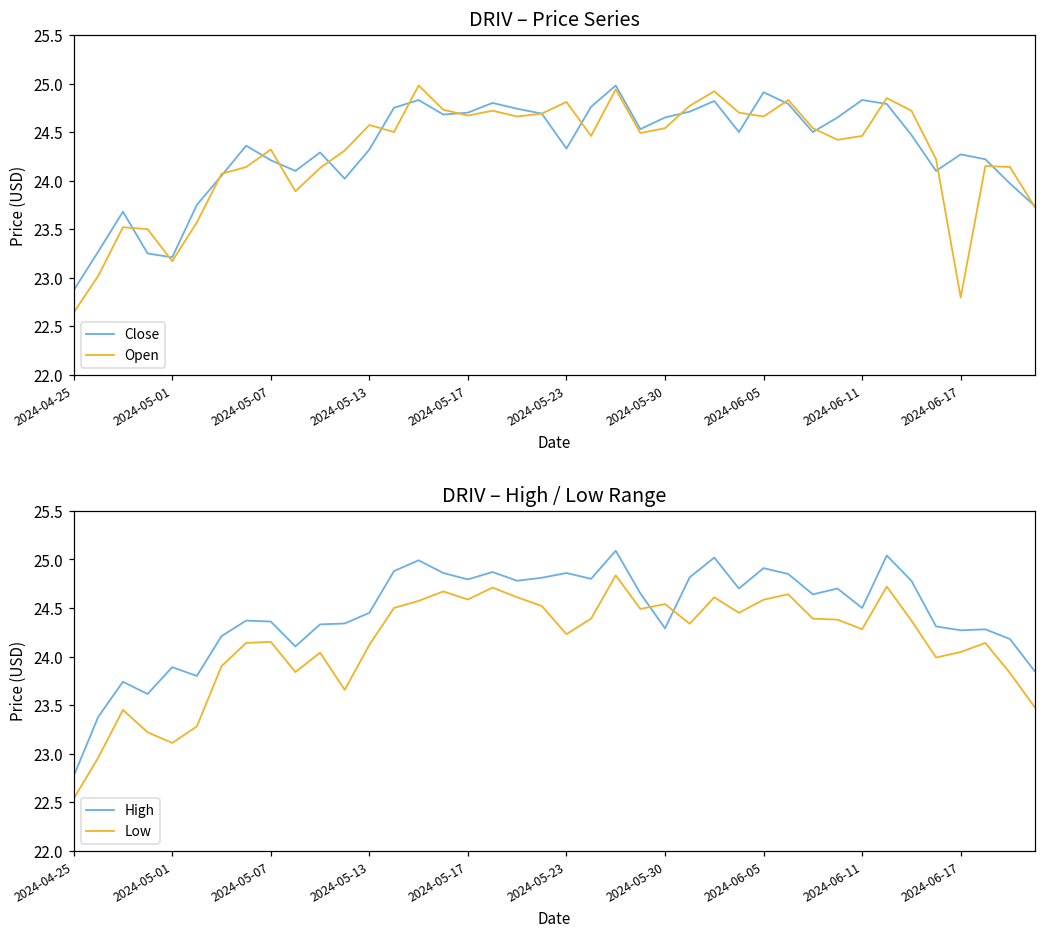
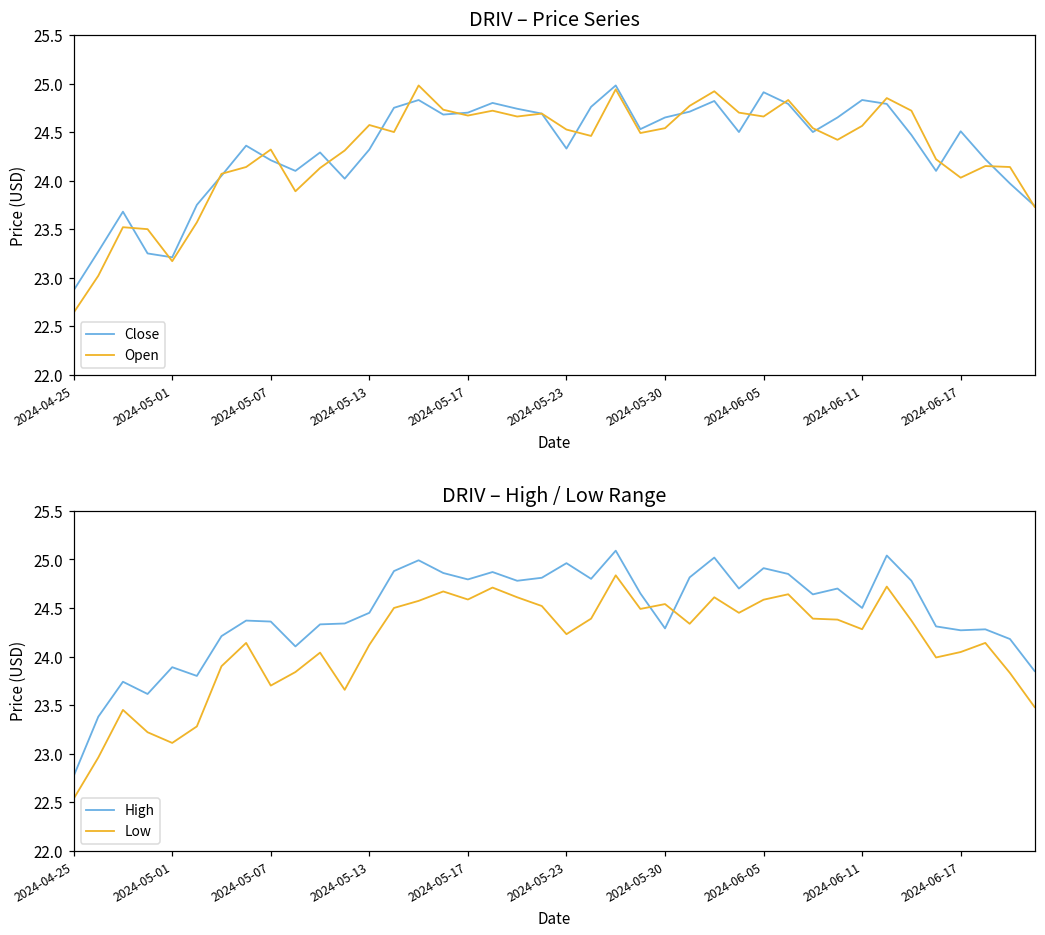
  {
    "DRIV – Price Series": {
      "Close": {
        "2024-04-25": 22.9,
        "2024-05-01": 23.2,
        "2024-05-07": 24.2,
        "2024-05-13": 24.3,
        "2024-05-17": 24.7,
        "2024-05-23": 24.3,
        "2024-05-30": 24.6,
        "2024-06-05": 24.9,
        "2024-06-11": 24.8,
-       "2024-06-17": 24.3
+       "2024-06-17": 24.5
      },
      "Open": {
        "2024-04-25": 22.6,
        "2024-05-01": 23.2,
        "2024-05-07": 24.3,
        "2024-05-13": 24.6,
        "2024-05-17": 24.7,
-       "2024-05-23": 24.8,
+       "2024-05-23": 24.5,
        "2024-05-30": 24.5,
        "2024-06-05": 24.7,
-       "2024-06-11": 24.5,
-       "2024-06-17": 22.8
+       "2024-06-11": 24.6,
+       "2024-06-17": 24.0
      }
    },
    "DRIV – High / Low Range": {
      "High": {
        "2024-04-25": 22.8,
        "2024-05-01": 23.9,
        "2024-05-07": 24.4,
        "2024-05-13": 24.5,
        "2024-05-17": 24.8,
-       "2024-05-23": 24.9,
+       "2024-05-23": 25.0,
        "2024-05-30": 24.3,
        "2024-06-05": 24.9,
        "2024-06-11": 24.5,
        "2024-06-17": 24.3
      },
      "Low": {
        "2024-04-25": 22.5,
        "2024-05-01": 23.1,
-       "2024-05-07": 24.2,
+       "2024-05-07": 23.7,
        "2024-05-13": 24.1,
        "2024-05-17": 24.6,
        "2024-05-23": 24.2,
        "2024-05-30": 24.5,
        "2024-06-05": 24.6,
        "2024-06-11": 24.3,
        "2024-06-17": 24.0
      }
    }
  }
